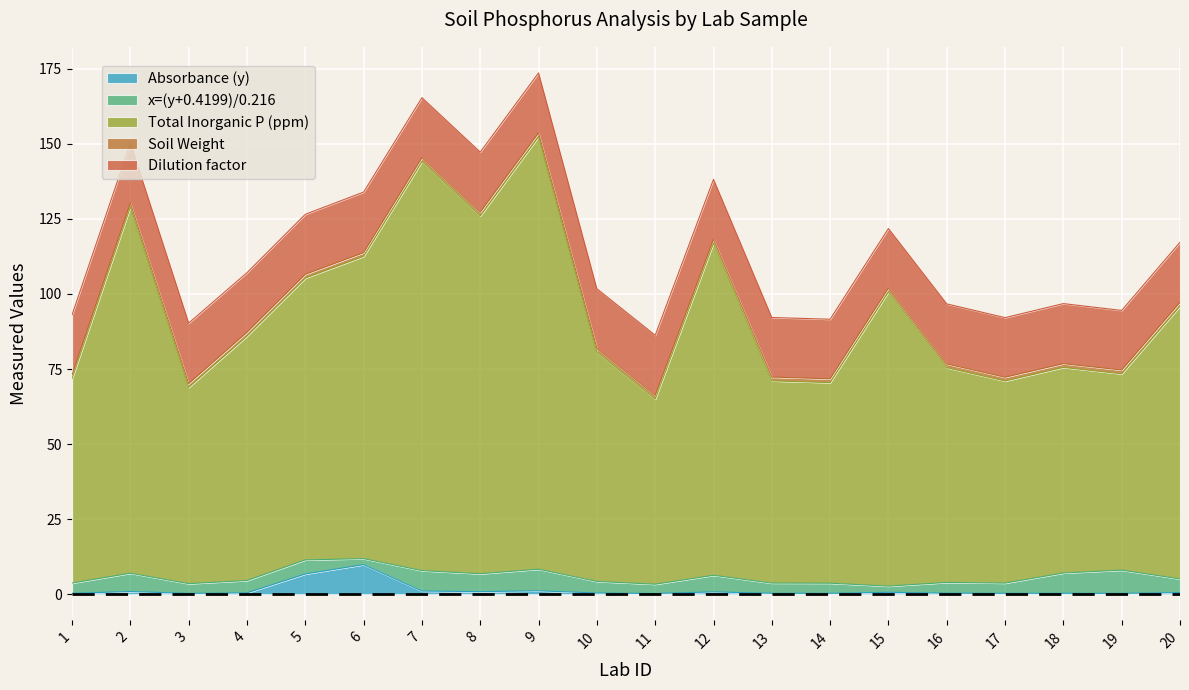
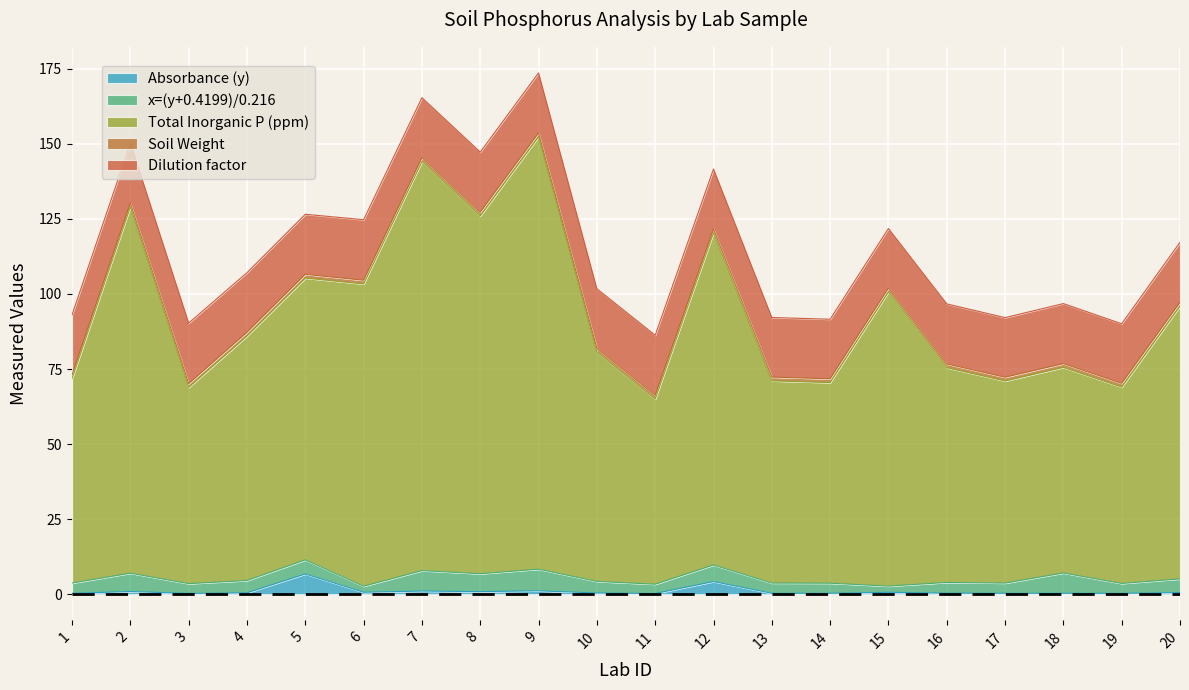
  {
    "Absorbance (y)": {
      "1": 0,
      "2": 1,
      "3": 0,
      "4": 0,
      "5": 7,
-     "6": 10,
+     "6": 1,
      "7": 1,
      "8": 1,
      "9": 1,
      "10": 0,
      "11": 0,
-     "12": 1,
+     "12": 4,
      "13": 0,
      "14": 0,
      "15": 1,
      "16": 0,
      "17": 0,
      "18": 0,
      "19": 0,
      "20": 1
    },
    "x=(y+0.4199)/0.216": {
      "1": 3,
      "2": 6,
      "3": 3,
      "4": 4,
      "5": 5,
      "6": 2,
      "7": 7,
      "8": 6,
      "9": 7,
      "10": 4,
      "11": 3,
      "12": 6,
      "13": 3,
      "14": 3,
      "15": 2,
      "16": 4,
      "17": 3,
      "18": 7,
-     "19": 8,
+     "19": 3,
      "20": 5
    },
    "Total Inorganic P (ppm)": {
      "1": 68,
      "2": 122,
      "3": 65,
      "4": 81,
      "5": 94,
      "6": 101,
      "7": 136,
      "8": 119,
      "9": 144,
      "10": 76,
      "11": 62,
      "12": 111,
      "13": 67,
      "14": 67,
      "15": 98,
      "16": 72,
      "17": 67,
      "18": 68,
      "19": 65,
      "20": 91
    }
  }
